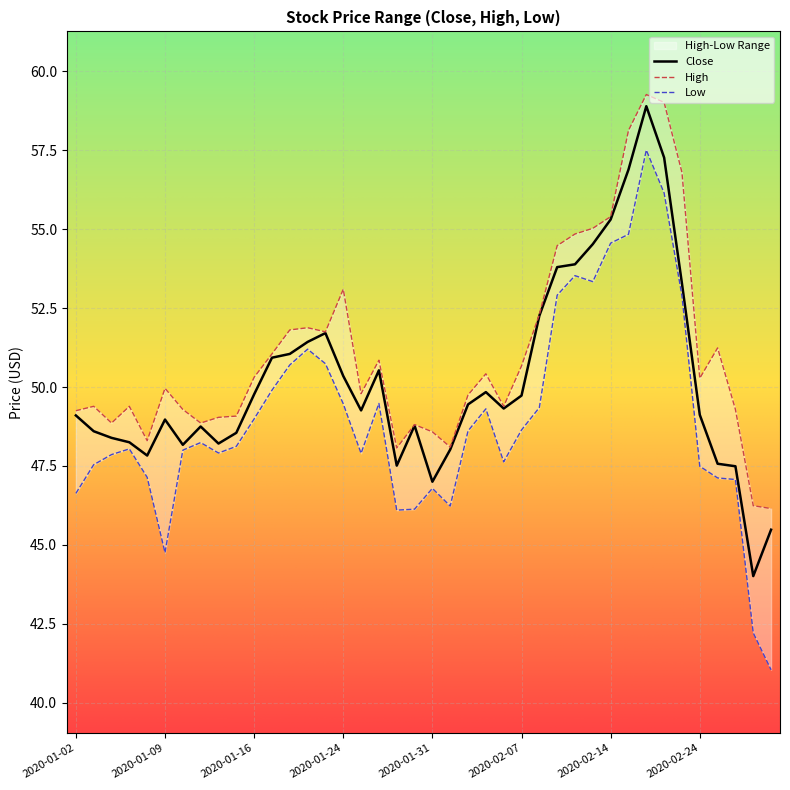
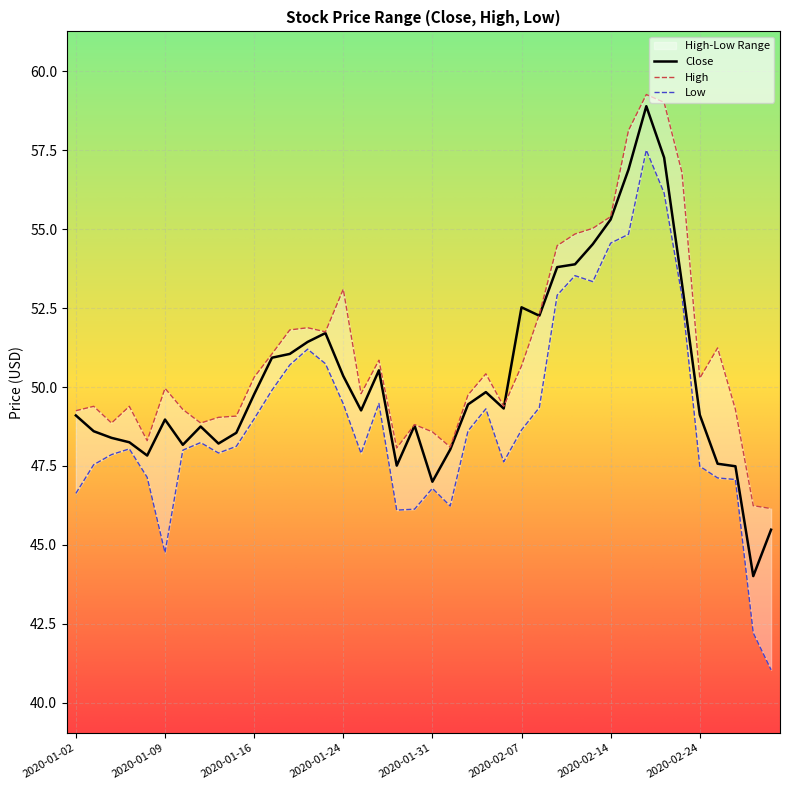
  {
    "Close": {
      "2020-01-02": 49.1,
      "2020-01-09": 49.0,
      "2020-01-16": 49.8,
      "2020-01-24": 50.3,
      "2020-01-31": 47.0,
-     "2020-02-07": 49.7,
+     "2020-02-07": 52.5,
      "2020-02-14": 55.3,
      "2020-02-24": 49.1
    },
    "High-Low Range": {
      "2020-01-02": 49.3,
      "2020-01-09": 50.0,
      "2020-01-16": 50.3,
      "2020-01-24": 53.1,
      "2020-01-31": 48.6,
      "2020-02-07": 50.7,
      "2020-02-14": 55.4,
      "2020-02-24": 50.3
    },
    "Low": {
      "2020-01-02": 46.6,
      "2020-01-09": 44.8,
      "2020-01-16": 49.0,
      "2020-01-24": 49.5,
      "2020-01-31": 46.8,
      "2020-02-07": 48.6,
      "2020-02-14": 54.6,
      "2020-02-24": 47.5
    }
  }
